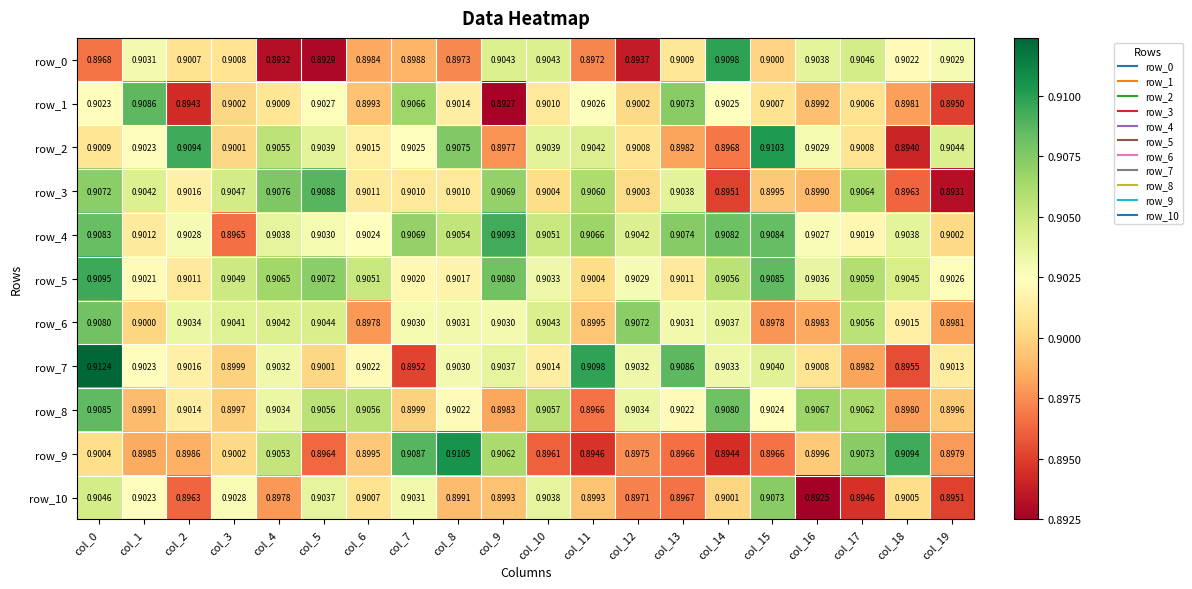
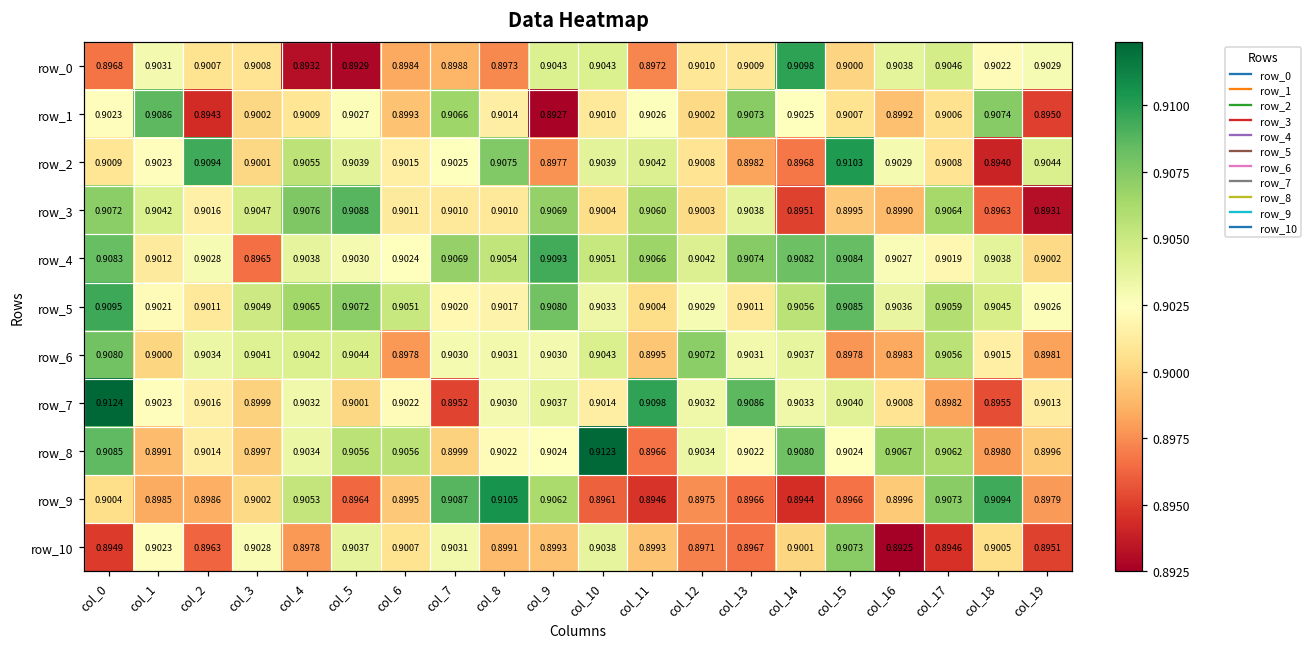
  {
    "row_0": {
      "col_0": 0.8968,
      "col_1": 0.9031,
      "col_2": 0.9007,
      "col_3": 0.9008,
      "col_4": 0.8932,
      "col_5": 0.8929,
      "col_6": 0.8984,
      "col_7": 0.8988,
      "col_8": 0.8973,
      "col_9": 0.9043,
      "col_10": 0.9043,
      "col_11": 0.8972,
-     "col_12": 0.8937,
+     "col_12": 0.9010,
      "col_13": 0.9009,
      "col_14": 0.9098,
      "col_15": 0.9000,
      "col_16": 0.9038,
      "col_17": 0.9046,
      "col_18": 0.9022,
      "col_19": 0.9029
    },
    "row_1": {
      "col_0": 0.9023,
      "col_1": 0.9086,
      "col_2": 0.8943,
      "col_3": 0.9002,
      "col_4": 0.9009,
      "col_5": 0.9027,
      "col_6": 0.8993,
      "col_7": 0.9066,
      "col_8": 0.9014,
      "col_9": 0.8927,
      "col_10": 0.9010,
      "col_11": 0.9026,
      "col_12": 0.9002,
      "col_13": 0.9073,
      "col_14": 0.9025,
      "col_15": 0.9007,
      "col_16": 0.8992,
      "col_17": 0.9006,
-     "col_18": 0.8981,
+     "col_18": 0.9074,
      "col_19": 0.8950
    },
    "row_8": {
      "col_0": 0.9085,
      "col_1": 0.8991,
      "col_2": 0.9014,
      "col_3": 0.8997,
      "col_4": 0.9034,
      "col_5": 0.9056,
      "col_6": 0.9056,
      "col_7": 0.8999,
      "col_8": 0.9022,
-     "col_9": 0.8983,
-     "col_10": 0.9057,
+     "col_9": 0.9024,
+     "col_10": 0.9123,
      "col_11": 0.8966,
      "col_12": 0.9034,
      "col_13": 0.9022,
      "col_14": 0.9080,
      "col_15": 0.9024,
      "col_16": 0.9067,
      "col_17": 0.9062,
      "col_18": 0.8980,
      "col_19": 0.8996
    },
    "row_10": {
-     "col_0": 0.9046,
+     "col_0": 0.8949,
      "col_1": 0.9023,
      "col_2": 0.8963,
      "col_3": 0.9028,
      "col_4": 0.8978,
      "col_5": 0.9037,
      "col_6": 0.9007,
      "col_7": 0.9031,
      "col_8": 0.8991,
      "col_9": 0.8993,
      "col_10": 0.9038,
      "col_11": 0.8993,
      "col_12": 0.8971,
      "col_13": 0.8967,
      "col_14": 0.9001,
      "col_15": 0.9073,
      "col_16": 0.8925,
      "col_17": 0.8946,
      "col_18": 0.9005,
      "col_19": 0.8951
    }
  }
